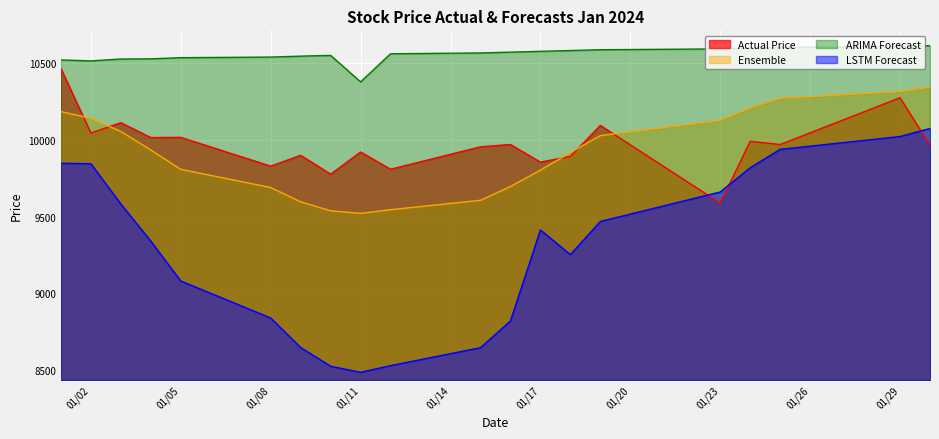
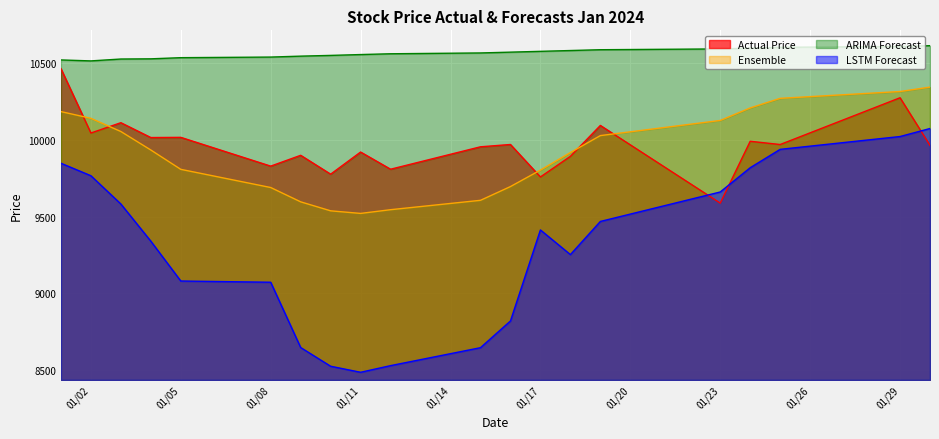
  {
    "Actual Price": {
      "01/02": 10040,
      "01/05": 10020,
      "01/08": 9830,
      "01/11": 9920,
-     "01/17": 9850,
+     "01/17": 9760,
      "01/23": 9590,
      "01/29": 10270
    },
    "Ensemble": {
      "01/02": 10140,
      "01/05": 9810,
      "01/08": 9690,
      "01/11": 9520,
      "01/17": 9800,
      "01/23": 10130,
      "01/29": 10310
    },
    "ARIMA Forecast": {
      "01/02": 10510,
      "01/05": 10540,
      "01/08": 10540,
-     "01/11": 10380,
+     "01/11": 10560,
      "01/17": 10580
    },
    "LSTM Forecast": {
-     "01/02": 9840,
+     "01/02": 9770,
      "01/05": 9080,
-     "01/08": 8840,
+     "01/08": 9070,
      "01/11": 8490,
      "01/17": 9410,
      "01/23": 9660,
      "01/29": 10020
    }
  }
